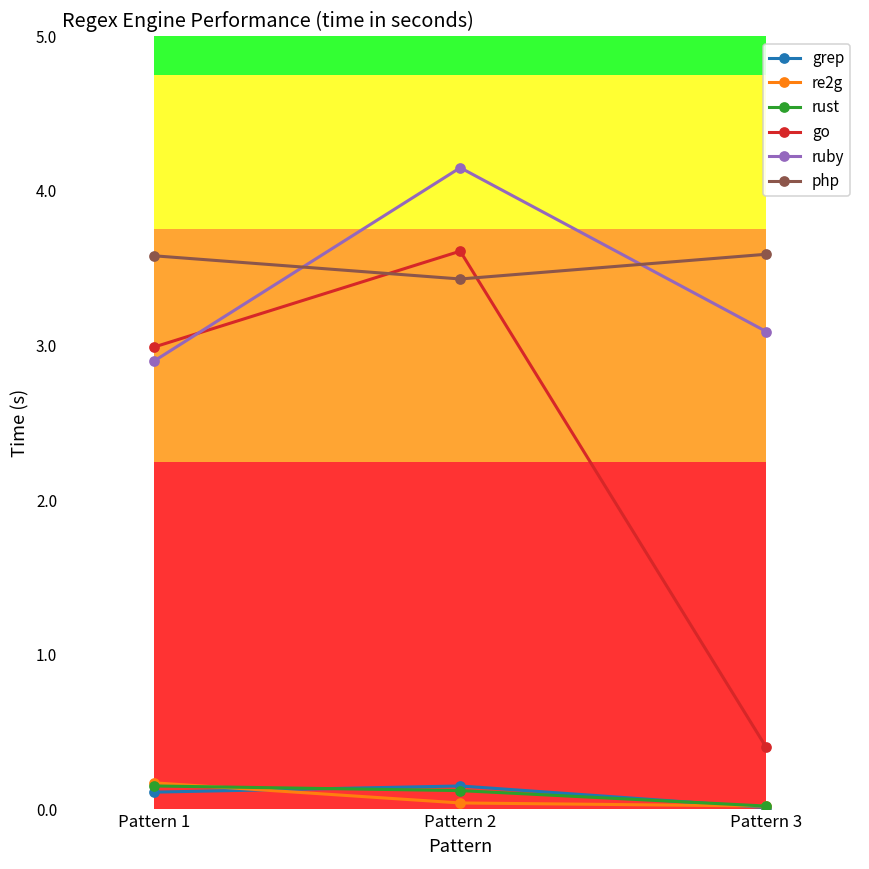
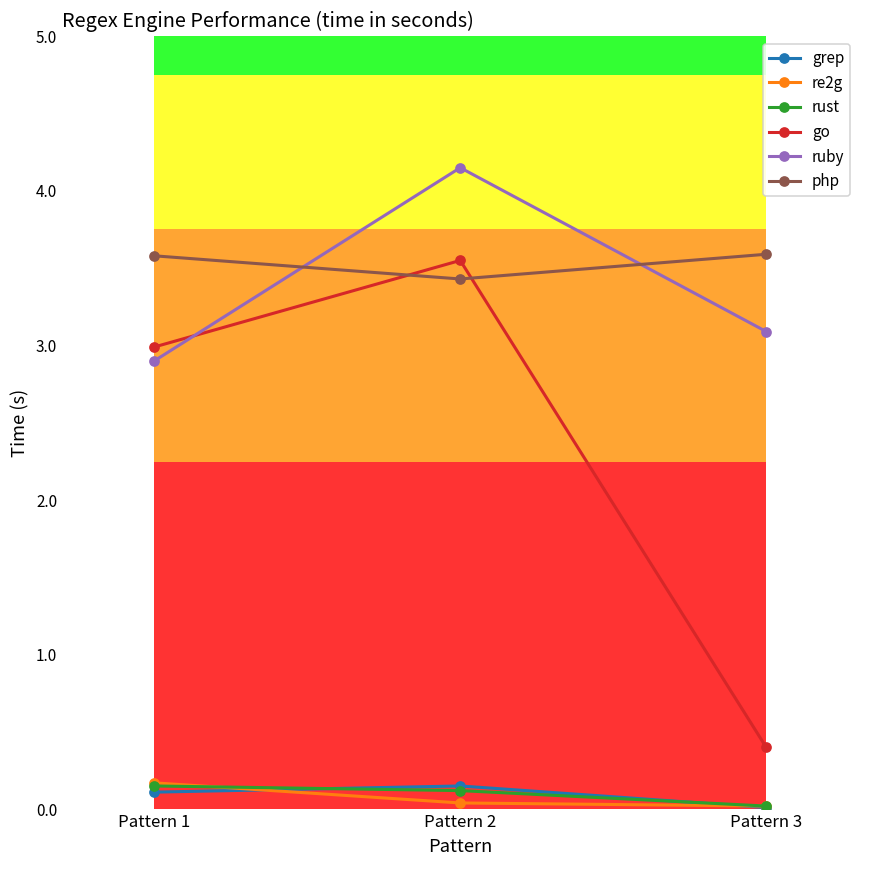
  {
    "grep": {
      "Pattern 1": 0.11,
      "Pattern 2": 0.15
    },
    "re2g": {
      "Pattern 1": 0.17,
      "Pattern 2": 0.04
    },
    "rust": {
      "Pattern 1": 0.15,
      "Pattern 2": 0.12
    },
    "go": {
      "Pattern 1": 2.99,
-     "Pattern 2": 3.61,
+     "Pattern 2": 3.55,
      "Pattern 3": 0.40
    },
    "ruby": {
      "Pattern 1": 2.90,
      "Pattern 2": 4.15,
      "Pattern 3": 3.09
    },
    "php": {
      "Pattern 1": 3.58,
      "Pattern 2": 3.43,
      "Pattern 3": 3.59
    }
  }
